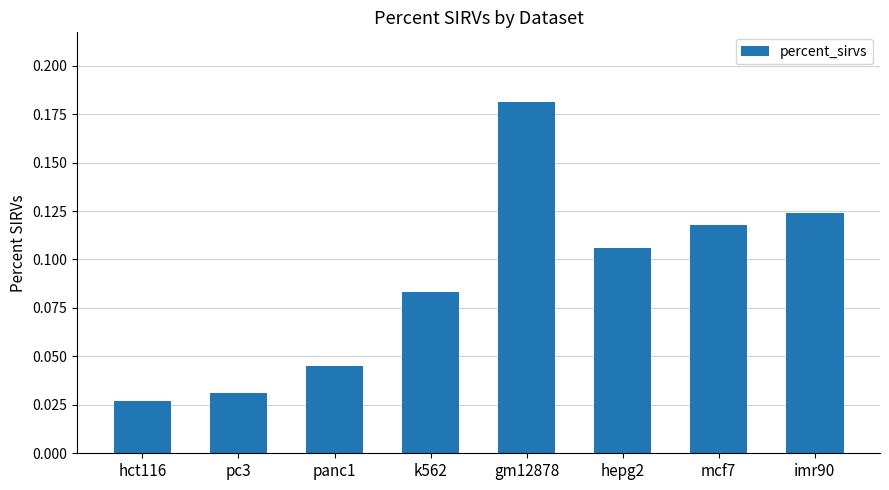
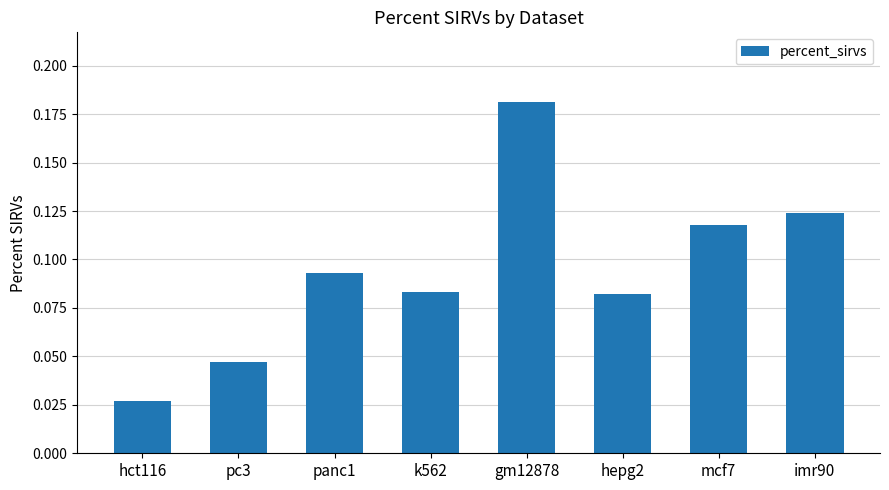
  {
    "hct116": 0.027,
-   "pc3": 0.031,
-   "panc1": 0.045,
+   "pc3": 0.047,
+   "panc1": 0.093,
    "k562": 0.083,
    "gm12878": 0.181,
-   "hepg2": 0.106,
+   "hepg2": 0.082,
    "mcf7": 0.118,
    "imr90": 0.124
  }
